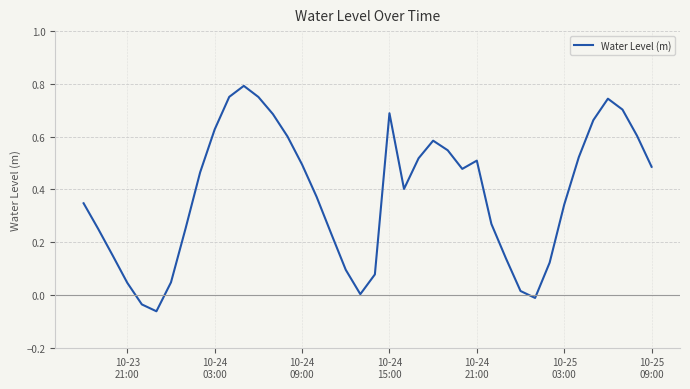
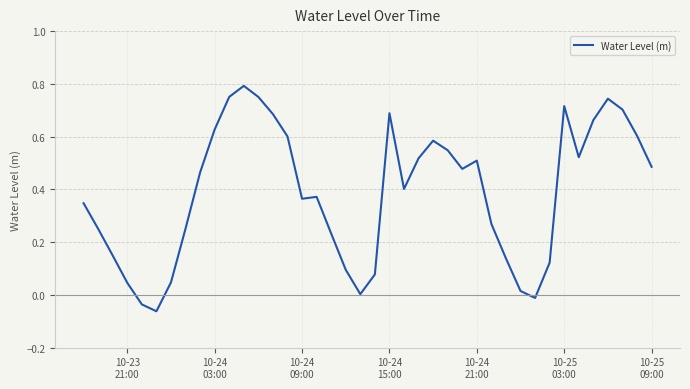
  {
    "10-23 21:00": 0.05,
    "10-24 03:00": 0.63,
-   "10-24 09:00": 0.49,
+   "10-24 09:00": 0.36,
    "10-24 15:00": 0.69,
    "10-24 21:00": 0.51,
-   "10-25 03:00": 0.34,
+   "10-25 03:00": 0.72,
    "10-25 09:00": 0.49
  }
